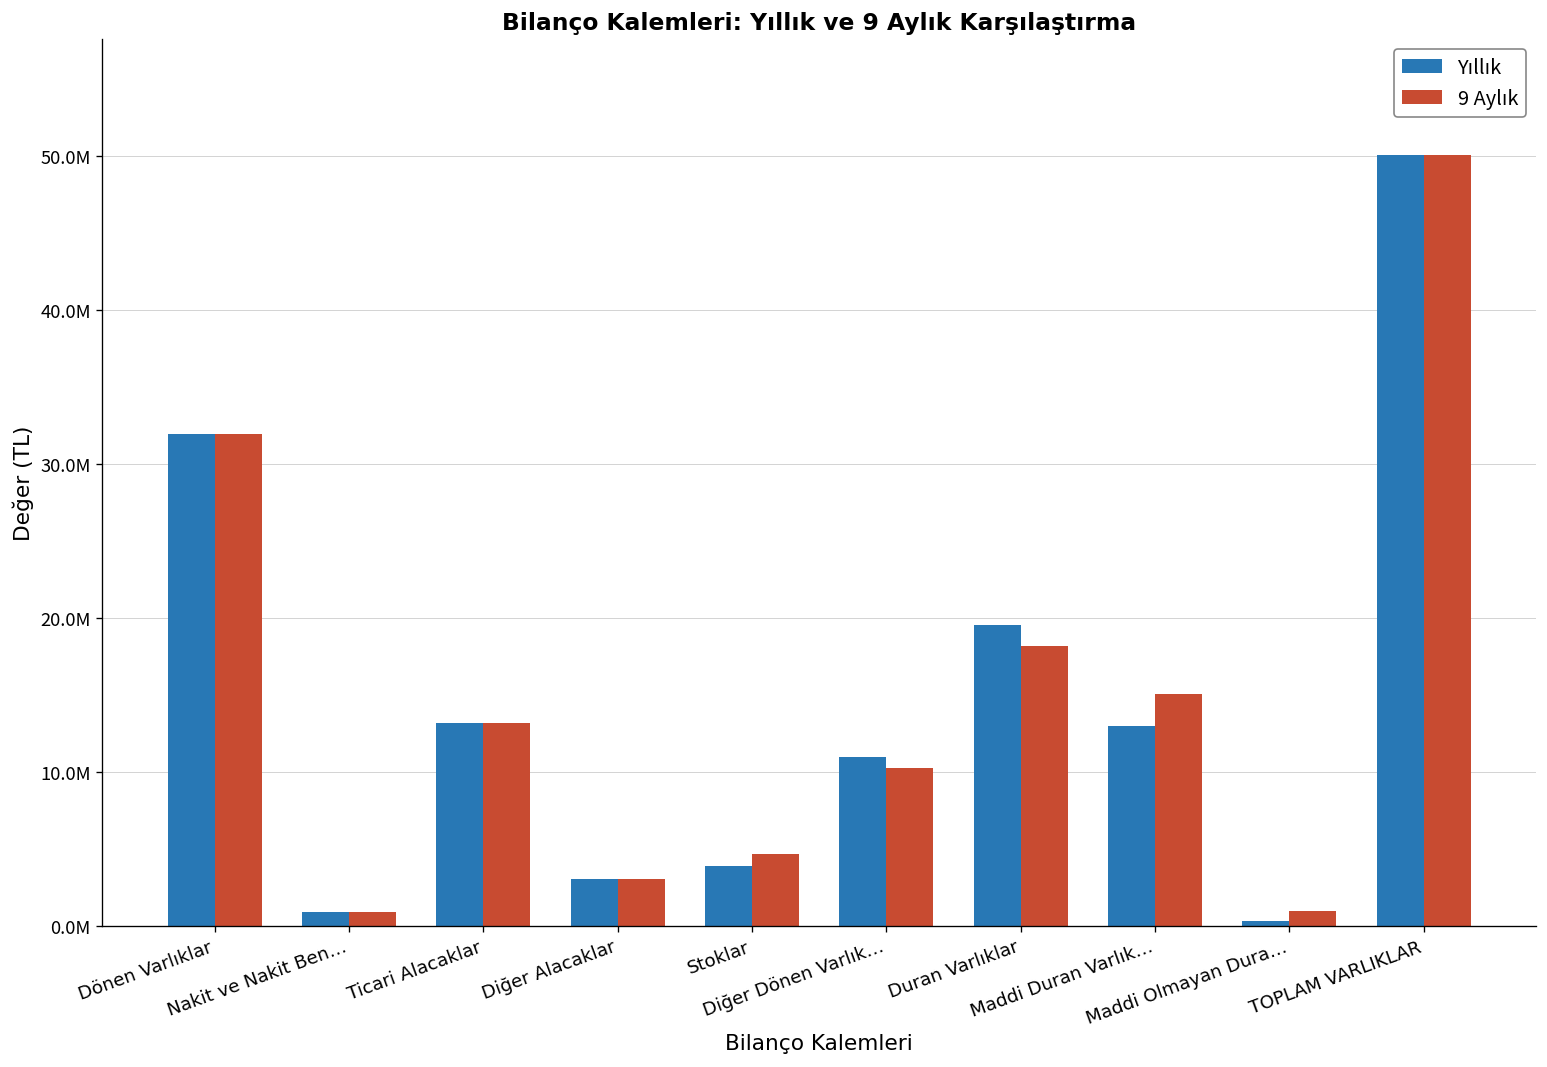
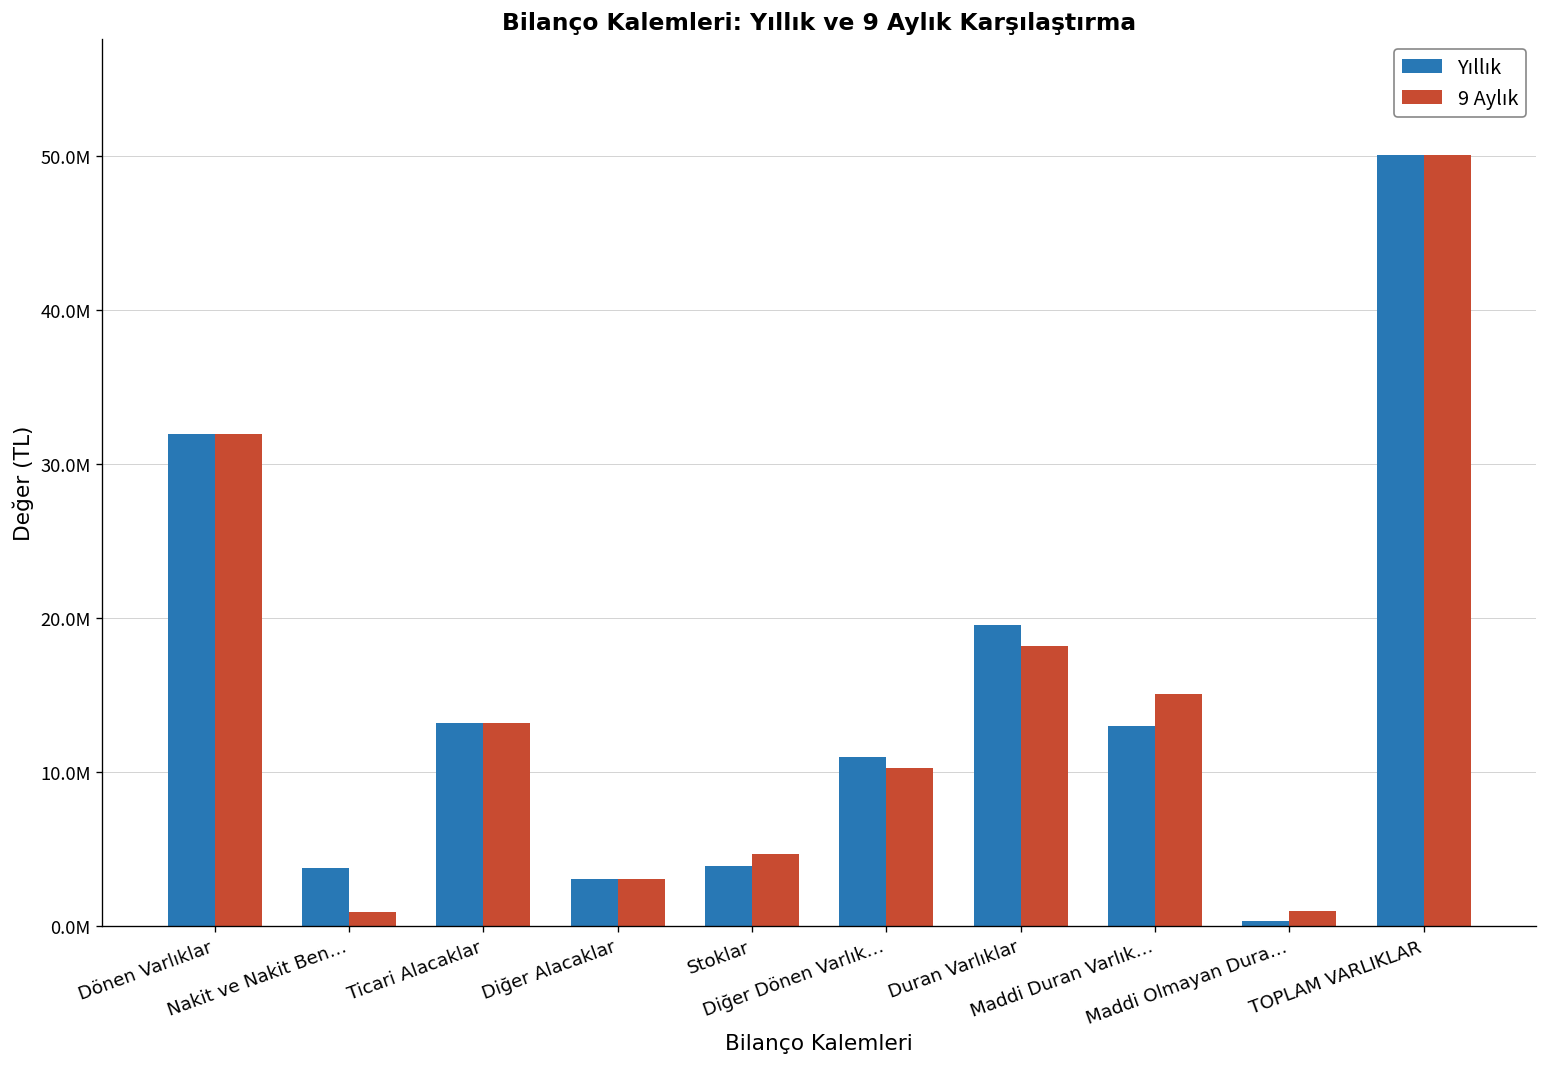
  {
    "Yıllık": {
      "Dönen Varlıklar": 31900000,
-     "Nakit ve Nakit Ben…": 900000,
+     "Nakit ve Nakit Ben…": 3700000,
      "Ticari Alacaklar": 13200000,
      "Diğer Alacaklar": 3000000,
      "Stoklar": 3900000,
      "Diğer Dönen Varlık…": 11000000,
      "Duran Varlıklar": 19500000,
      "Maddi Duran Varlık…": 13000000,
      "Maddi Olmayan Dura…": 300000,
      "TOPLAM VARLIKLAR": 50100000
    },
    "9 Aylık": {
      "Dönen Varlıklar": 31900000,
      "Nakit ve Nakit Ben…": 900000,
      "Ticari Alacaklar": 13200000,
      "Diğer Alacaklar": 3000000,
      "Stoklar": 4700000,
      "Diğer Dönen Varlık…": 10200000,
      "Duran Varlıklar": 18100000,
      "Maddi Duran Varlık…": 15000000,
      "Maddi Olmayan Dura…": 1000000,
      "TOPLAM VARLIKLAR": 50100000
    }
  }
